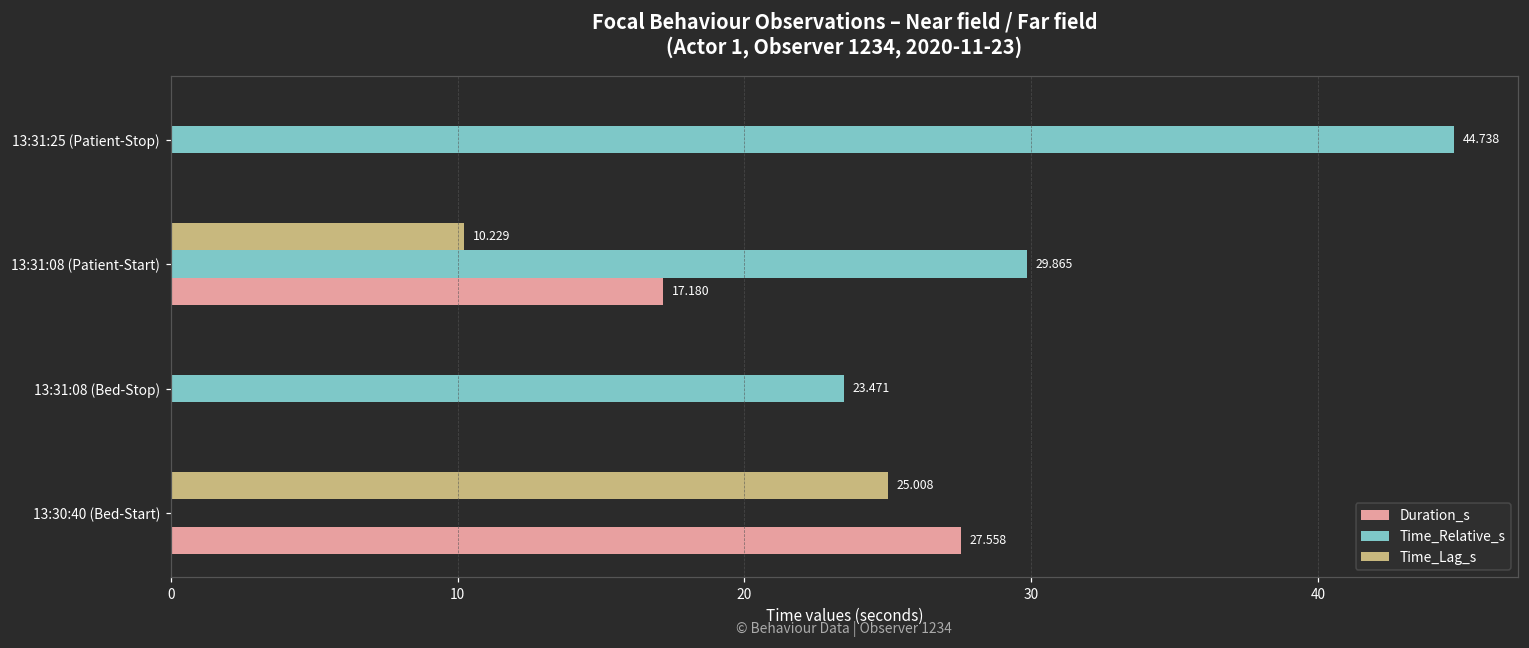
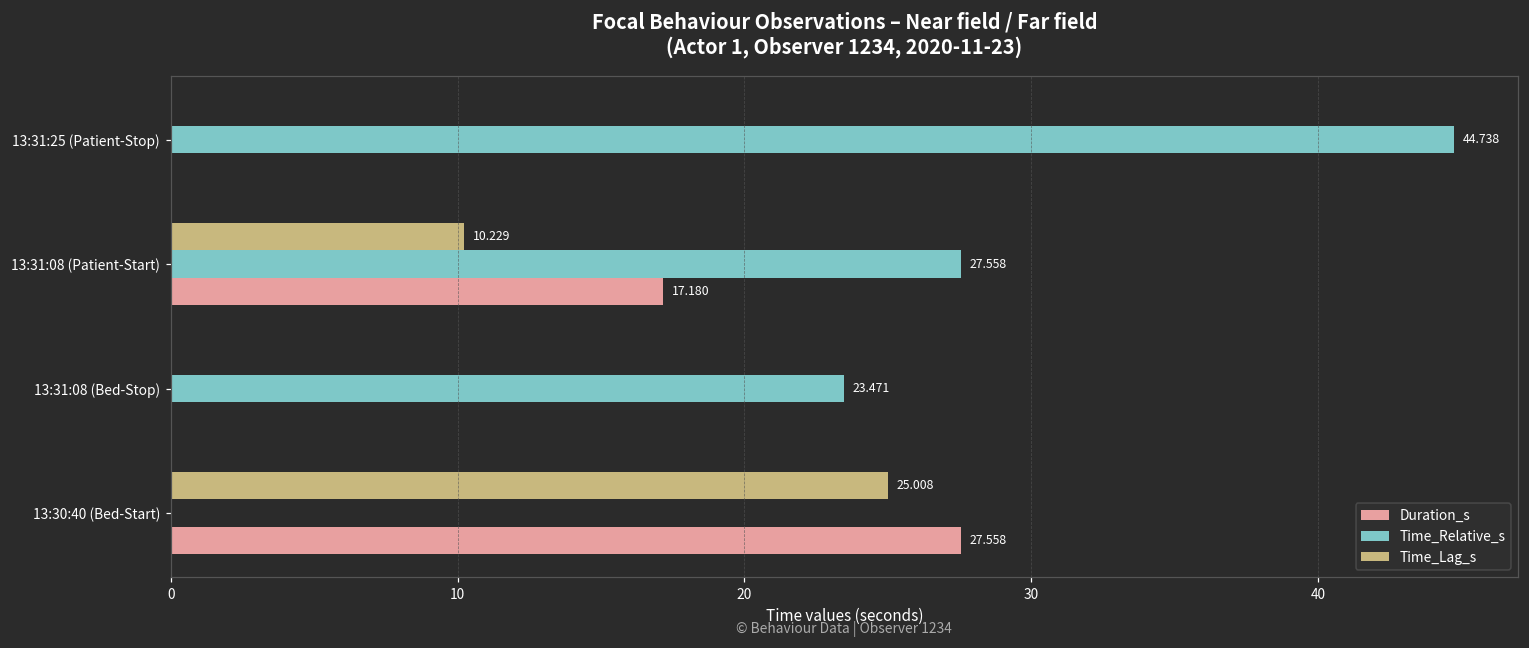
  {
    "Time_Relative_s": {
      "13:31:25 (Patient-Stop)": 44.738,
-     "13:31:08 (Patient-Start)": 29.865,
+     "13:31:08 (Patient-Start)": 27.558,
      "13:31:08 (Bed-Stop)": 23.471
    }
  }
